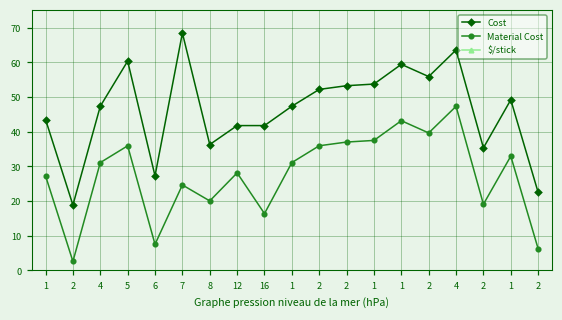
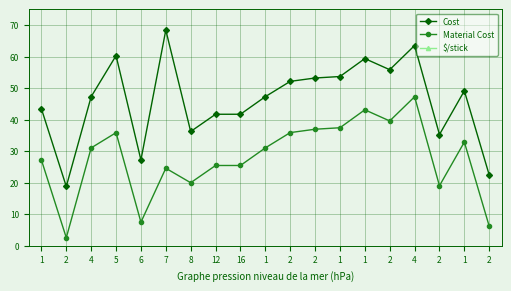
  {
    "Cost": {
      "5": 60,
      "6": 27,
      "7": 68,
      "8": 36,
      "12": 42,
      "16": 42
    },
    "Material Cost": {
      "5": 36,
      "6": 7,
      "7": 25,
      "8": 20,
-     "12": 28,
-     "16": 16
+     "12": 25,
+     "16": 25
    }
  }
